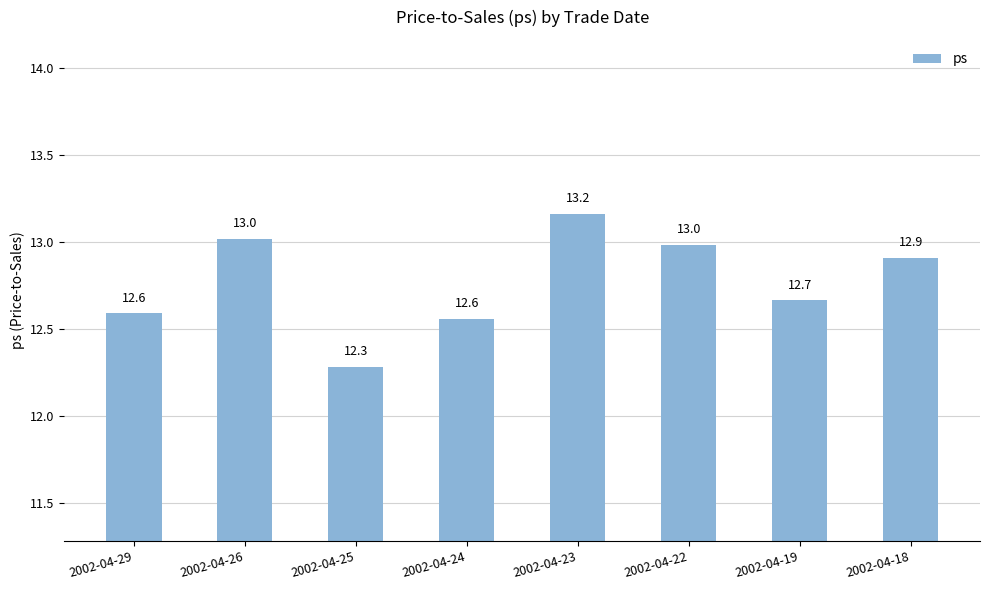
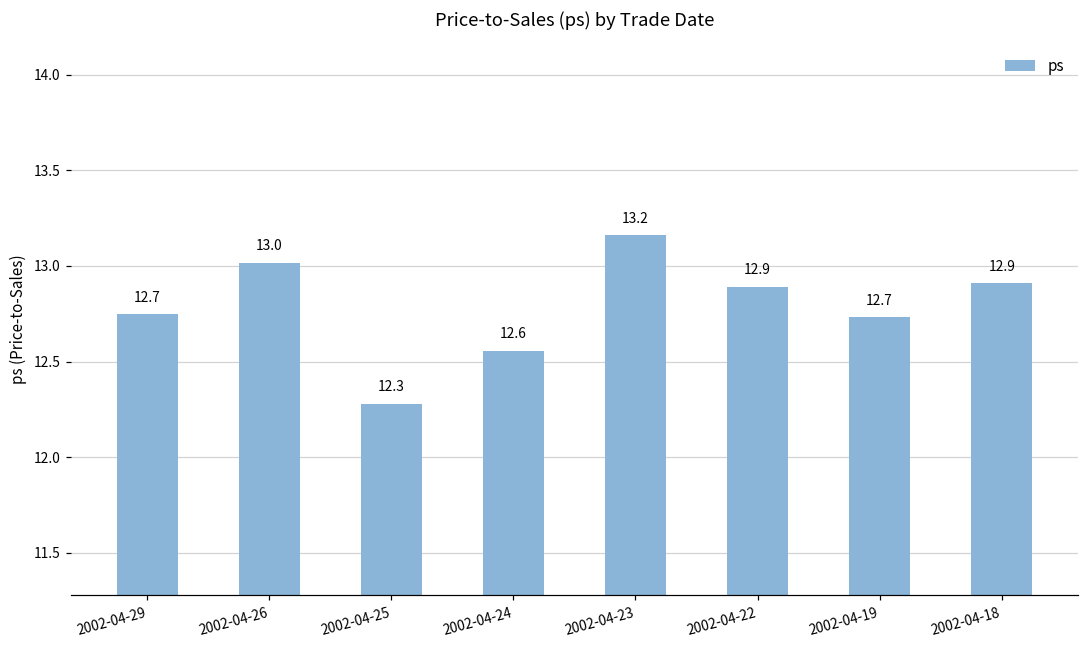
  {
-   "2002-04-29": 12.6,
+   "2002-04-29": 12.7,
    "2002-04-26": 13.0,
    "2002-04-25": 12.3,
    "2002-04-24": 12.6,
    "2002-04-23": 13.2,
-   "2002-04-22": 13.0,
-   "2002-04-19": 12.66,
+   "2002-04-22": 12.9,
+   "2002-04-19": 12.73,
    "2002-04-18": 12.9
  }
